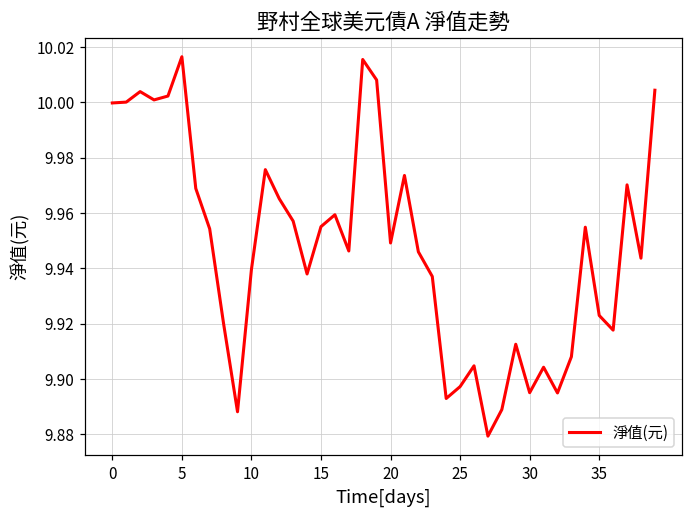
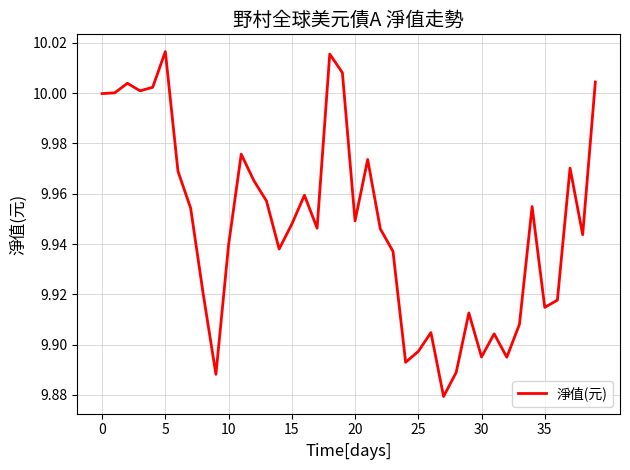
  {
    "0": 10.000,
    "5": 10.017,
    "10": 9.940,
-   "15": 9.955,
+   "15": 9.948,
    "20": 9.949,
    "25": 9.897,
    "30": 9.895,
-   "35": 9.923
+   "35": 9.915
  }
